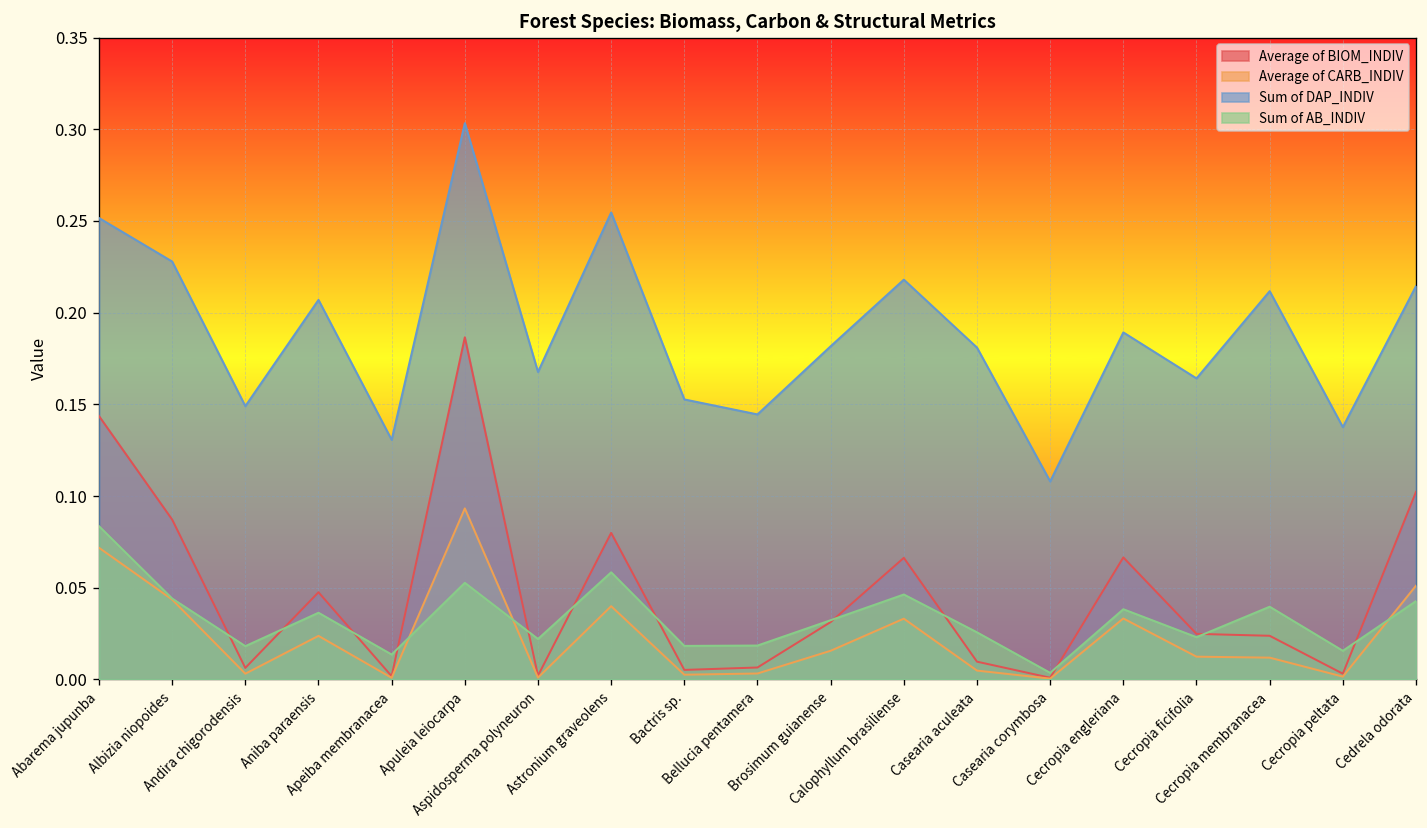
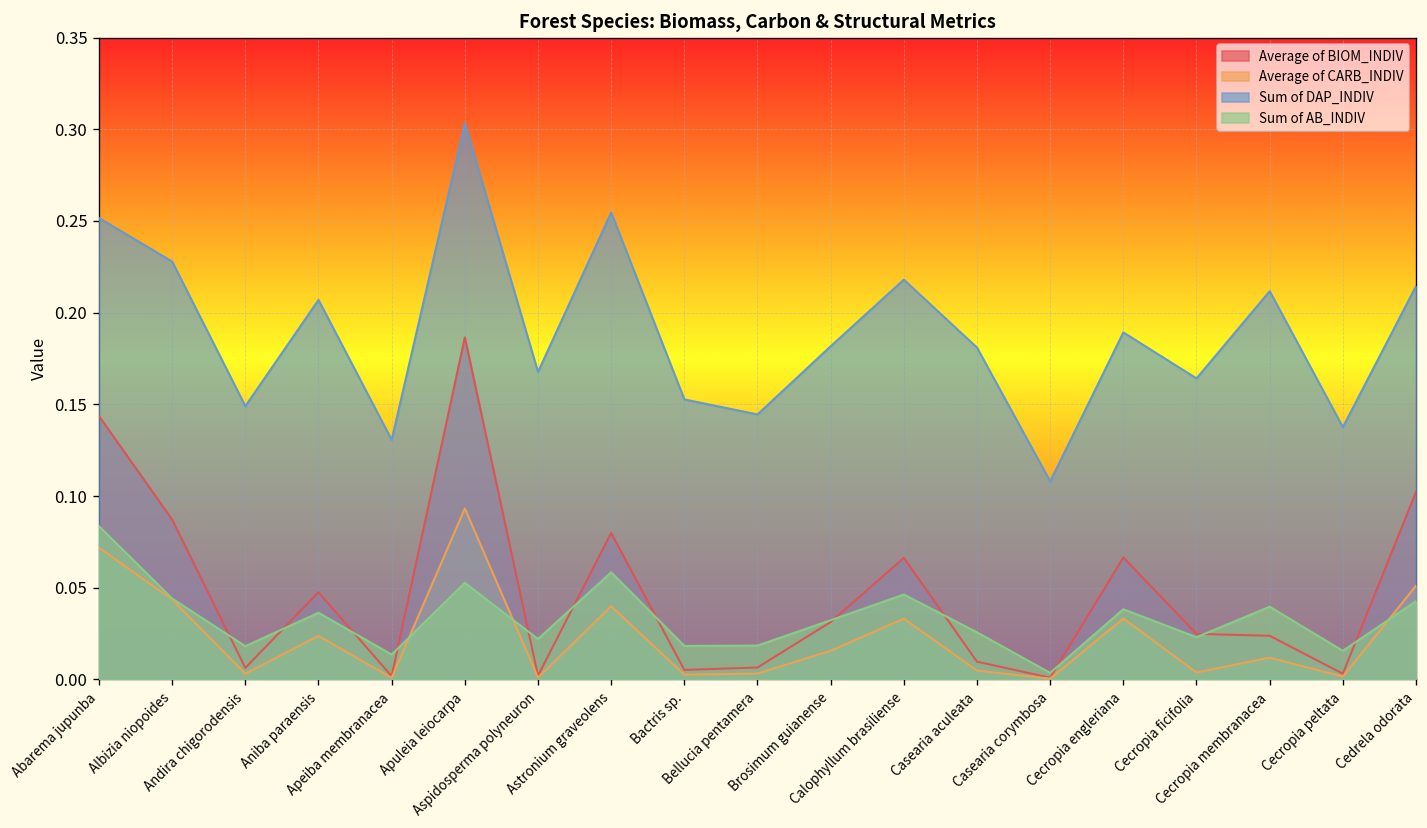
  {
    "Average of BIOM_INDIV": {
      "Abarema jupunba": 0.144,
      "Albizia niopoides": 0.087,
      "Andira chigorodensis": 0.006,
      "Aniba paraensis": 0.048,
      "Apuleia leiocarpa": 0.187,
      "Astronium graveolens": 0.080,
      "Bactris sp.": 0.005,
      "Bellucia pentamera": 0.007,
      "Calophyllum brasiliense": 0.066,
      "Casearia aculeata": 0.010,
      "Cecropia engleriana": 0.067,
      "Cecropia ficifolia": 0.025,
      "Cecropia membranacea": 0.024,
      "Cedrela odorata": 0.102
    },
    "Average of CARB_INDIV": {
      "Abarema jupunba": 0.072,
      "Andira chigorodensis": 0.003,
      "Aniba paraensis": 0.024,
      "Apuleia leiocarpa": 0.093,
      "Astronium graveolens": 0.040,
      "Bactris sp.": 0.003,
      "Bellucia pentamera": 0.003,
      "Brosimum guianense": 0.016,
      "Calophyllum brasiliense": 0.033,
      "Casearia aculeata": 0.005,
      "Cecropia engleriana": 0.033,
-     "Cecropia ficifolia": 0.012,
+     "Cecropia ficifolia": 0.004,
      "Cecropia membranacea": 0.012,
      "Cedrela odorata": 0.051
    },
    "Sum of DAP_INDIV": {
      "Abarema jupunba": 0.252,
      "Albizia niopoides": 0.228,
      "Andira chigorodensis": 0.149,
      "Aniba paraensis": 0.207,
      "Apeiba membranacea": 0.131,
      "Apuleia leiocarpa": 0.303,
      "Aspidosperma polyneuron": 0.168,
      "Astronium graveolens": 0.255,
      "Bactris sp.": 0.153,
      "Bellucia pentamera": 0.145,
      "Brosimum guianense": 0.182,
      "Calophyllum brasiliense": 0.218,
      "Casearia aculeata": 0.181,
      "Casearia corymbosa": 0.108,
      "Cecropia engleriana": 0.189,
      "Cecropia ficifolia": 0.164,
      "Cecropia membranacea": 0.212,
      "Cecropia peltata": 0.138,
      "Cedrela odorata": 0.215
    },
    "Sum of AB_INDIV": {
      "Abarema jupunba": 0.084,
      "Andira chigorodensis": 0.018,
      "Aniba paraensis": 0.036,
      "Apeiba membranacea": 0.014,
      "Apuleia leiocarpa": 0.053,
      "Aspidosperma polyneuron": 0.022,
      "Astronium graveolens": 0.058,
      "Bactris sp.": 0.018,
      "Bellucia pentamera": 0.019,
      "Calophyllum brasiliense": 0.046,
      "Casearia aculeata": 0.026,
      "Casearia corymbosa": 0.004,
      "Cecropia engleriana": 0.038,
      "Cecropia ficifolia": 0.023,
      "Cecropia membranacea": 0.040,
      "Cecropia peltata": 0.016,
      "Cedrela odorata": 0.043
    }
  }
